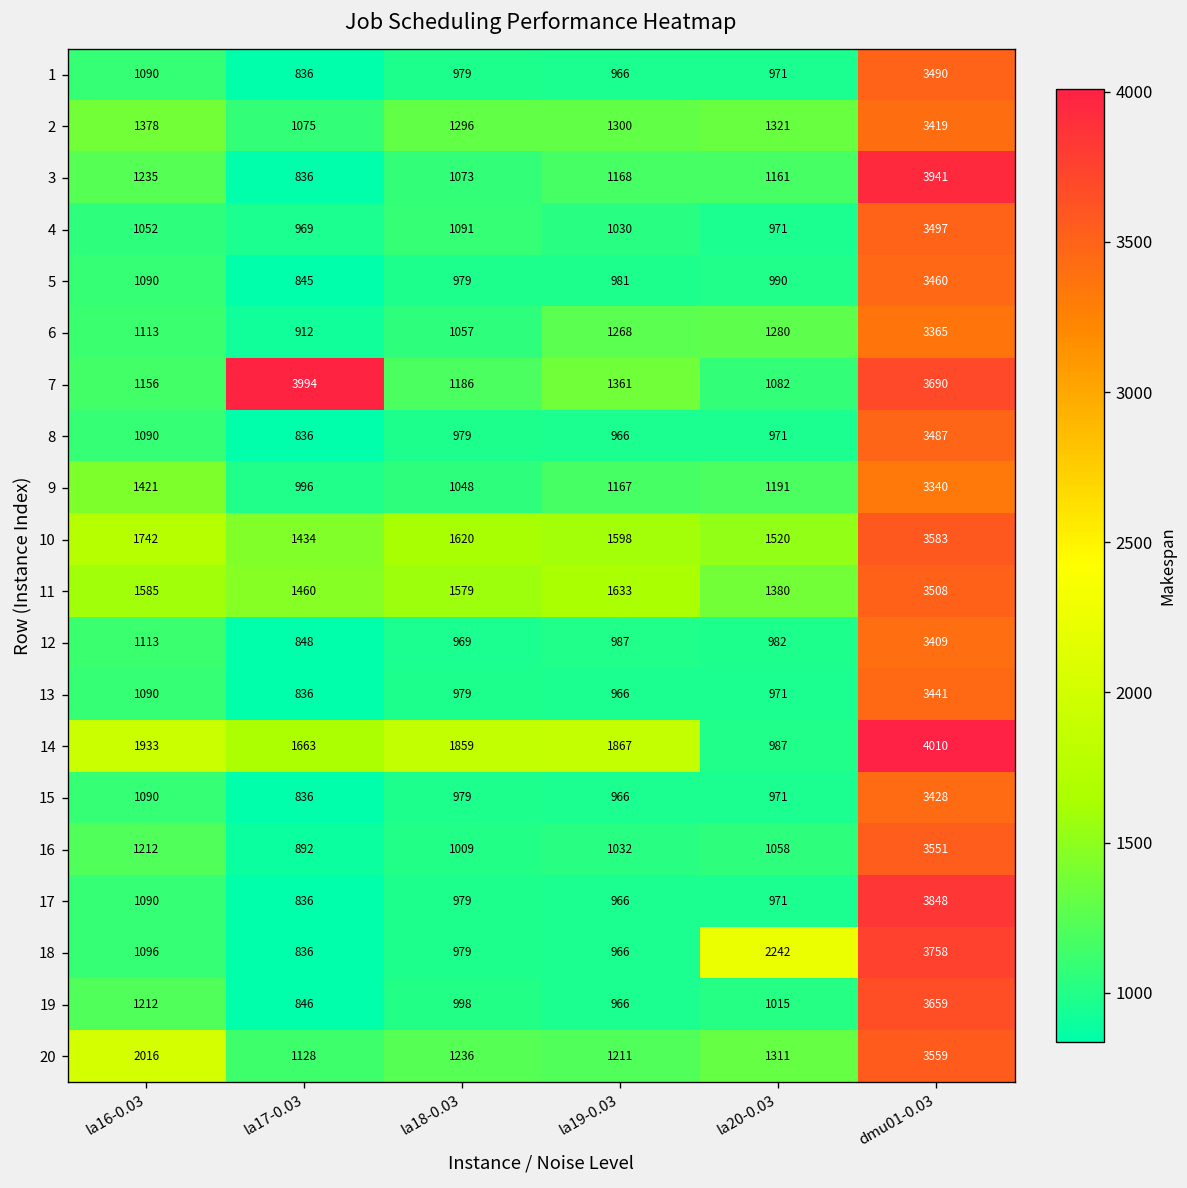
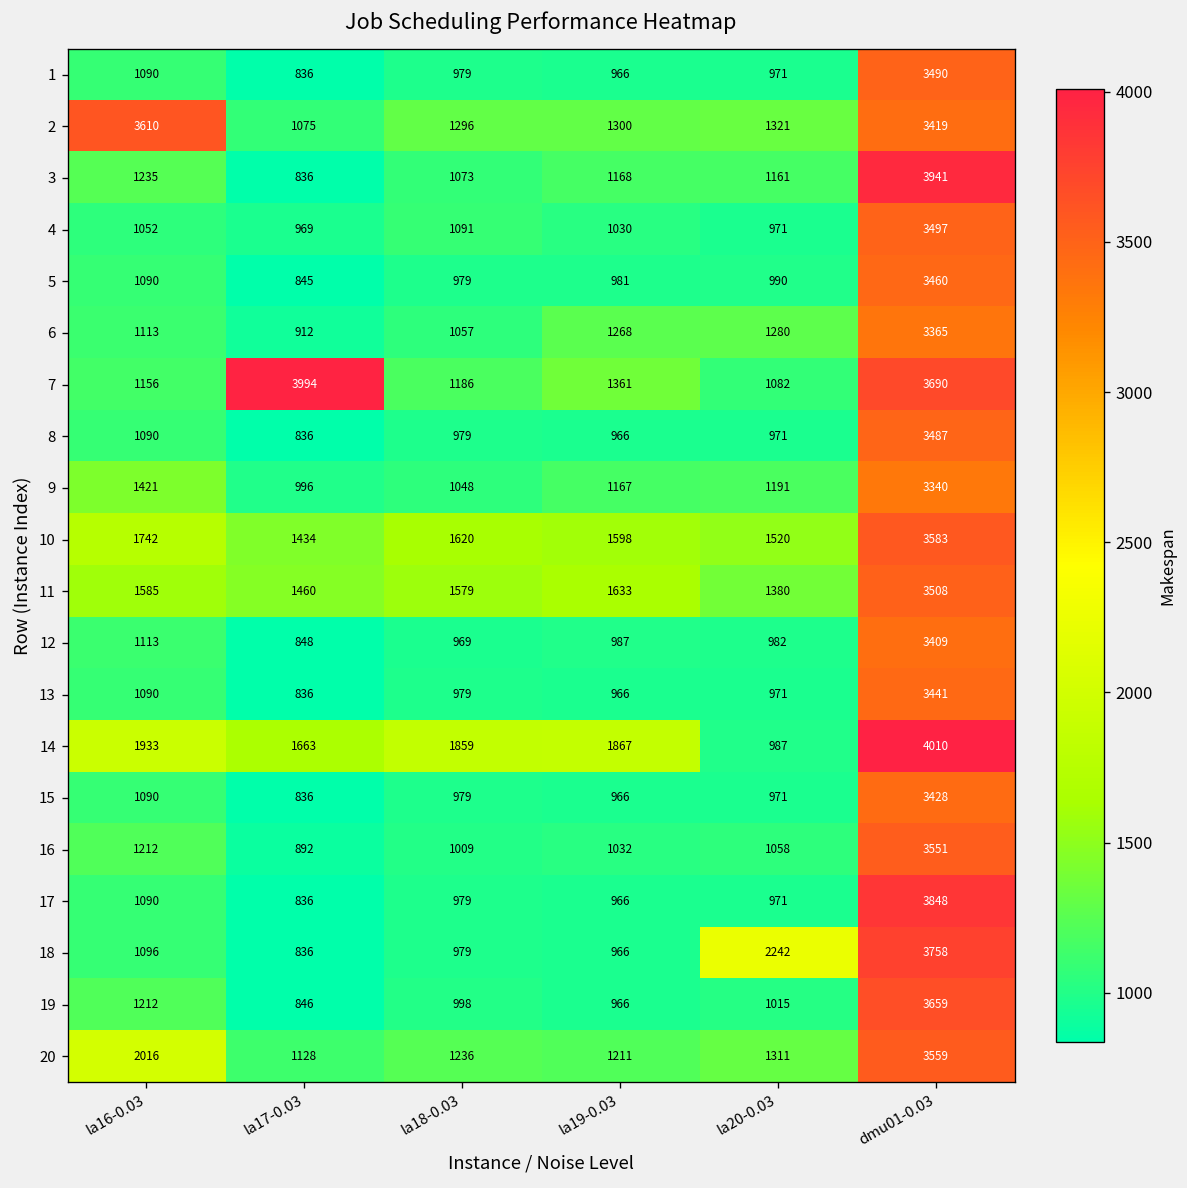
  {
    "1": {
      "la16-0.03": 1090,
      "la17-0.03": 836,
      "la18-0.03": 979,
      "la19-0.03": 966,
      "la20-0.03": 971,
      "dmu01-0.03": 3490
    },
    "2": {
-     "la16-0.03": 1378,
+     "la16-0.03": 3610,
      "la17-0.03": 1075,
      "la18-0.03": 1296,
      "la19-0.03": 1300,
      "la20-0.03": 1321,
      "dmu01-0.03": 3419
    },
    "3": {
      "la16-0.03": 1235,
      "la17-0.03": 836,
      "la18-0.03": 1073,
      "la19-0.03": 1168,
      "la20-0.03": 1161,
      "dmu01-0.03": 3941
    },
    "4": {
      "la16-0.03": 1052,
      "la17-0.03": 969,
      "la18-0.03": 1091,
      "la19-0.03": 1030,
      "la20-0.03": 971,
      "dmu01-0.03": 3497
    },
    "5": {
      "la16-0.03": 1090,
      "la17-0.03": 845,
      "la18-0.03": 979,
      "la19-0.03": 981,
      "la20-0.03": 990,
      "dmu01-0.03": 3460
    },
    "6": {
      "la16-0.03": 1113,
      "la17-0.03": 912,
      "la18-0.03": 1057,
      "la19-0.03": 1268,
      "la20-0.03": 1280,
      "dmu01-0.03": 3365
    },
    "7": {
      "la16-0.03": 1156,
      "la17-0.03": 3994,
      "la18-0.03": 1186,
      "la19-0.03": 1361,
      "la20-0.03": 1082,
      "dmu01-0.03": 3690
    },
    "8": {
      "la16-0.03": 1090,
      "la17-0.03": 836,
      "la18-0.03": 979,
      "la19-0.03": 966,
      "la20-0.03": 971,
      "dmu01-0.03": 3487
    },
    "9": {
      "la16-0.03": 1421,
      "la17-0.03": 996,
      "la18-0.03": 1048,
      "la19-0.03": 1167,
      "la20-0.03": 1191,
      "dmu01-0.03": 3340
    },
    "10": {
      "la16-0.03": 1742,
      "la17-0.03": 1434,
      "la18-0.03": 1620,
      "la19-0.03": 1598,
      "la20-0.03": 1520,
      "dmu01-0.03": 3583
    },
    "11": {
      "la16-0.03": 1585,
      "la17-0.03": 1460,
      "la18-0.03": 1579,
      "la19-0.03": 1633,
      "la20-0.03": 1380,
      "dmu01-0.03": 3508
    },
    "12": {
      "la16-0.03": 1113,
      "la17-0.03": 848,
      "la18-0.03": 969,
      "la19-0.03": 987,
      "la20-0.03": 982,
      "dmu01-0.03": 3409
    },
    "13": {
      "la16-0.03": 1090,
      "la17-0.03": 836,
      "la18-0.03": 979,
      "la19-0.03": 966,
      "la20-0.03": 971,
      "dmu01-0.03": 3441
    },
    "14": {
      "la16-0.03": 1933,
      "la17-0.03": 1663,
      "la18-0.03": 1859,
      "la19-0.03": 1867,
      "la20-0.03": 987,
      "dmu01-0.03": 4010
    },
    "15": {
      "la16-0.03": 1090,
      "la17-0.03": 836,
      "la18-0.03": 979,
      "la19-0.03": 966,
      "la20-0.03": 971,
      "dmu01-0.03": 3428
    },
    "16": {
      "la16-0.03": 1212,
      "la17-0.03": 892,
      "la18-0.03": 1009,
      "la19-0.03": 1032,
      "la20-0.03": 1058,
      "dmu01-0.03": 3551
    },
    "17": {
      "la16-0.03": 1090,
      "la17-0.03": 836,
      "la18-0.03": 979,
      "la19-0.03": 966,
      "la20-0.03": 971,
      "dmu01-0.03": 3848
    },
    "18": {
      "la16-0.03": 1096,
      "la17-0.03": 836,
      "la18-0.03": 979,
      "la19-0.03": 966,
      "la20-0.03": 2242,
      "dmu01-0.03": 3758
    },
    "19": {
      "la16-0.03": 1212,
      "la17-0.03": 846,
      "la18-0.03": 998,
      "la19-0.03": 966,
      "la20-0.03": 1015,
      "dmu01-0.03": 3659
    },
    "20": {
      "la16-0.03": 2016,
      "la17-0.03": 1128,
      "la18-0.03": 1236,
      "la19-0.03": 1211,
      "la20-0.03": 1311,
      "dmu01-0.03": 3559
    }
  }
